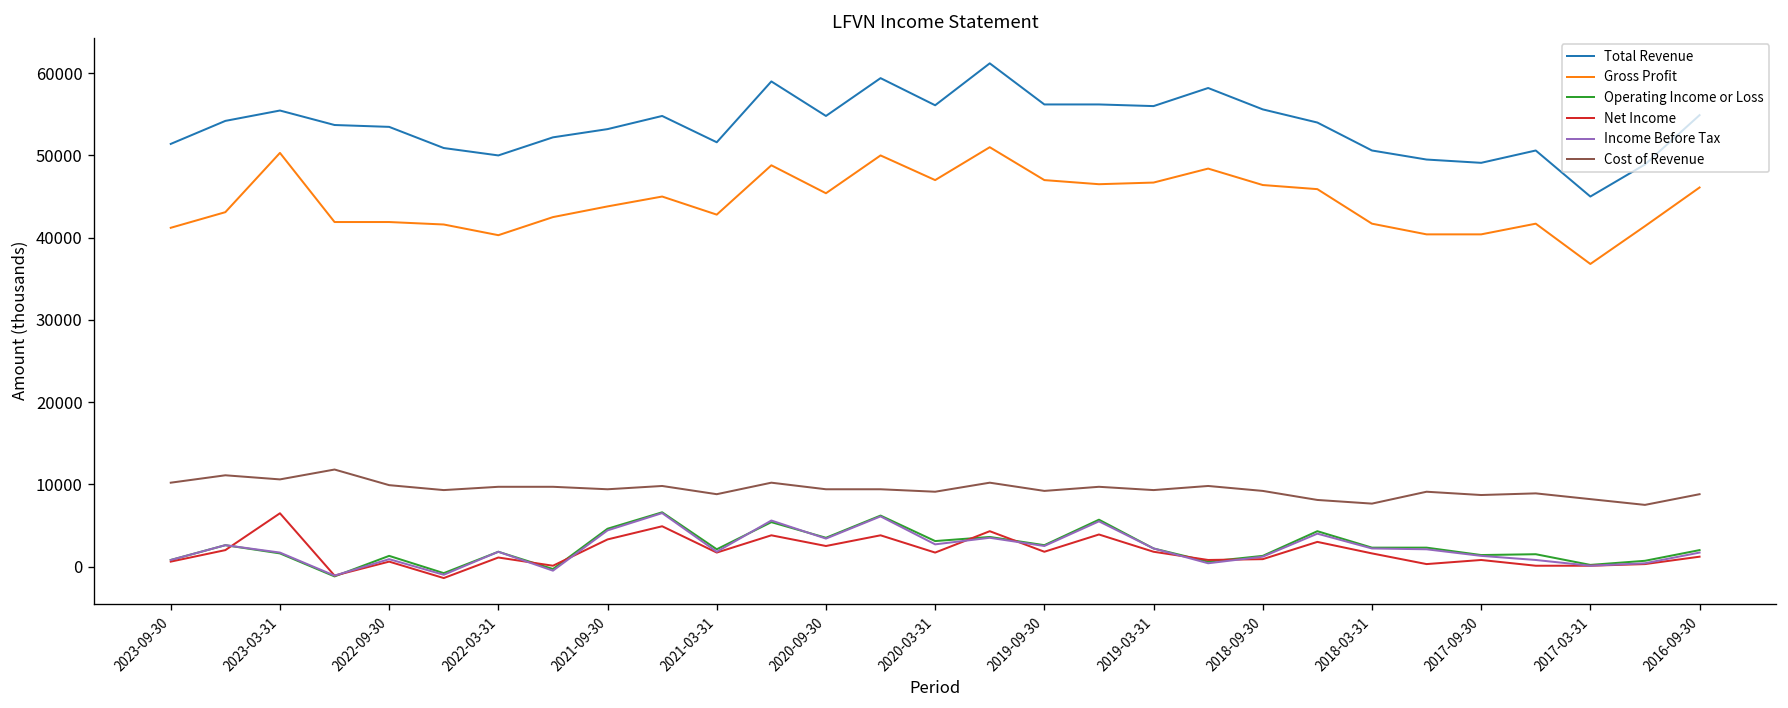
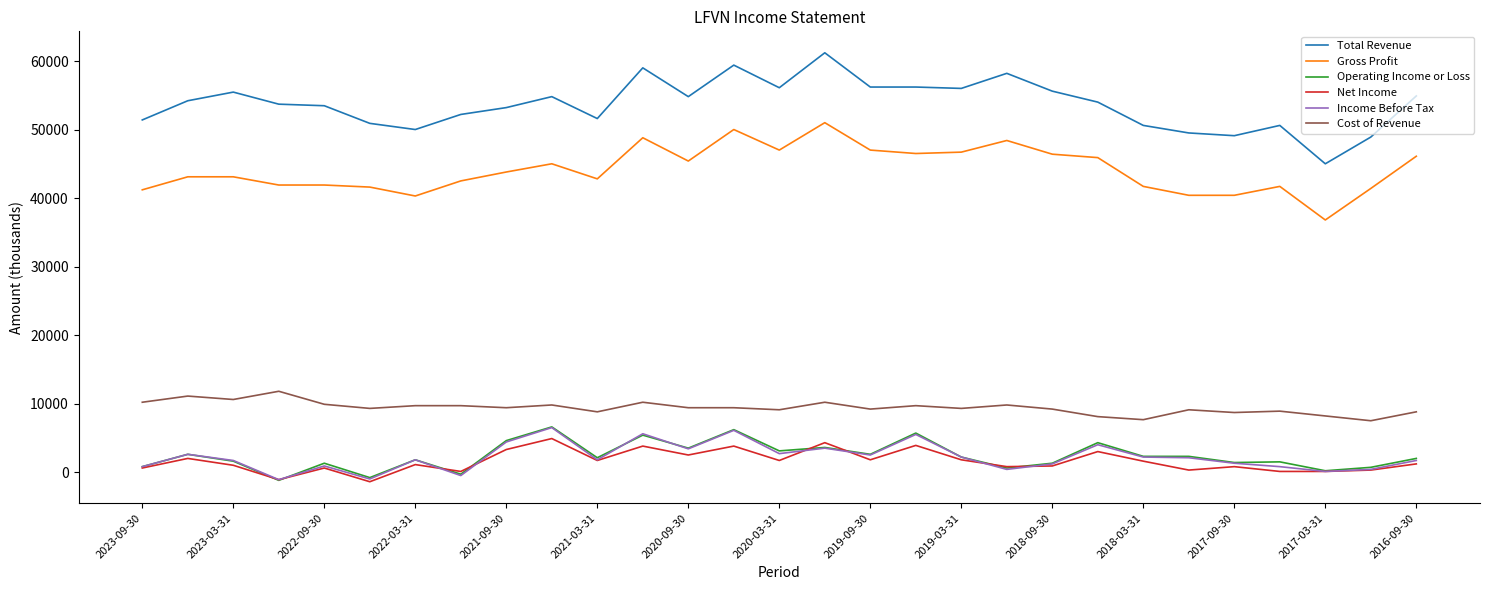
  {
    "Total Revenue": {
      "2023-09-30": 51000,
      "2023-03-31": 55000,
      "2022-09-30": 53000,
      "2022-03-31": 50000,
      "2021-09-30": 53000,
      "2021-03-31": 52000,
      "2020-09-30": 55000,
      "2020-03-31": 56000,
      "2019-09-30": 56000,
      "2019-03-31": 56000,
      "2018-09-30": 56000,
      "2018-03-31": 51000,
      "2017-09-30": 49000,
      "2017-03-31": 45000
    },
    "Gross Profit": {
      "2023-09-30": 41000,
-     "2023-03-31": 50000,
+     "2023-03-31": 43000,
      "2022-09-30": 42000,
      "2022-03-31": 40000,
      "2021-09-30": 44000,
      "2021-03-31": 43000,
      "2020-09-30": 45000,
      "2020-03-31": 47000,
      "2019-09-30": 47000,
      "2019-03-31": 47000,
      "2018-09-30": 46000,
      "2018-03-31": 42000,
      "2017-09-30": 40000,
      "2017-03-31": 37000,
      "2016-09-30": 46000
    },
    "Operating Income or Loss": {
      "2022-09-30": 1000,
      "2020-03-31": 3000
    },
    "Net Income": {
-     "2023-03-31": 6000,
+     "2023-03-31": 1000,
      "2022-03-31": 1000,
      "2021-09-30": 3000,
      "2020-09-30": 3000,
      "2020-03-31": 2000,
      "2019-09-30": 2000,
      "2019-03-31": 2000,
      "2018-03-31": 2000,
      "2017-09-30": 1000,
      "2016-09-30": 1000
    },
    "Income Before Tax": {
      "2020-03-31": 3000
    },
    "Cost of Revenue": {
      "2023-09-30": 10000,
      "2023-03-31": 11000,
      "2022-09-30": 10000,
      "2022-03-31": 10000,
      "2021-09-30": 9000,
      "2021-03-31": 9000,
      "2020-09-30": 9000,
      "2020-03-31": 9000,
      "2019-09-30": 9000,
      "2019-03-31": 9000,
      "2018-09-30": 9000,
      "2018-03-31": 8000,
      "2017-09-30": 9000,
      "2017-03-31": 8000,
      "2016-09-30": 9000
    }
  }
